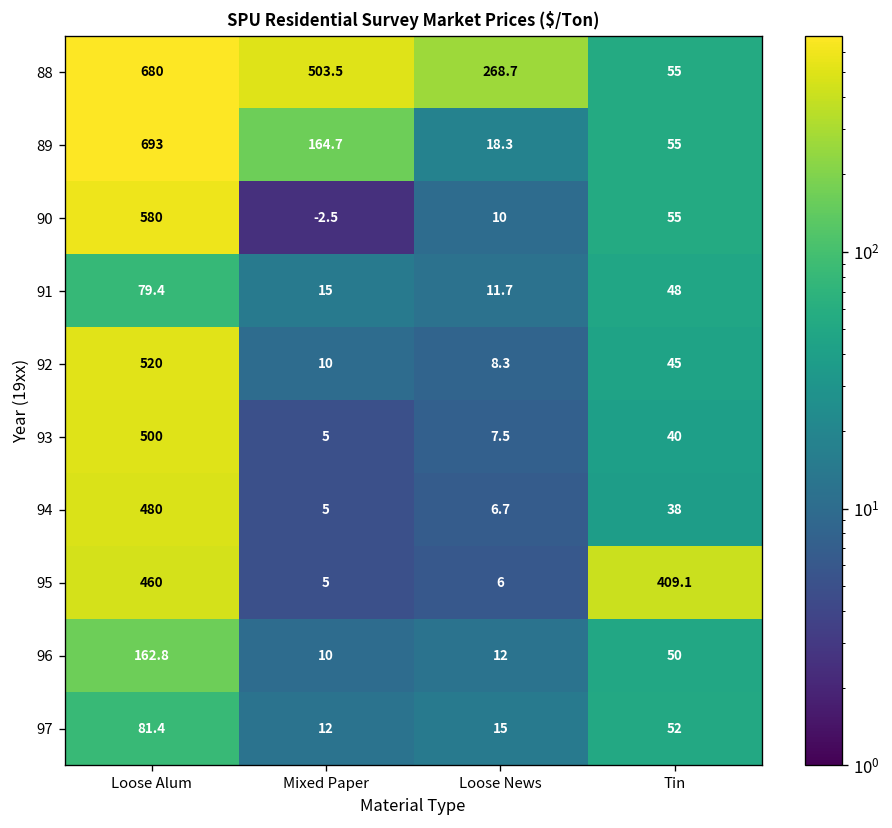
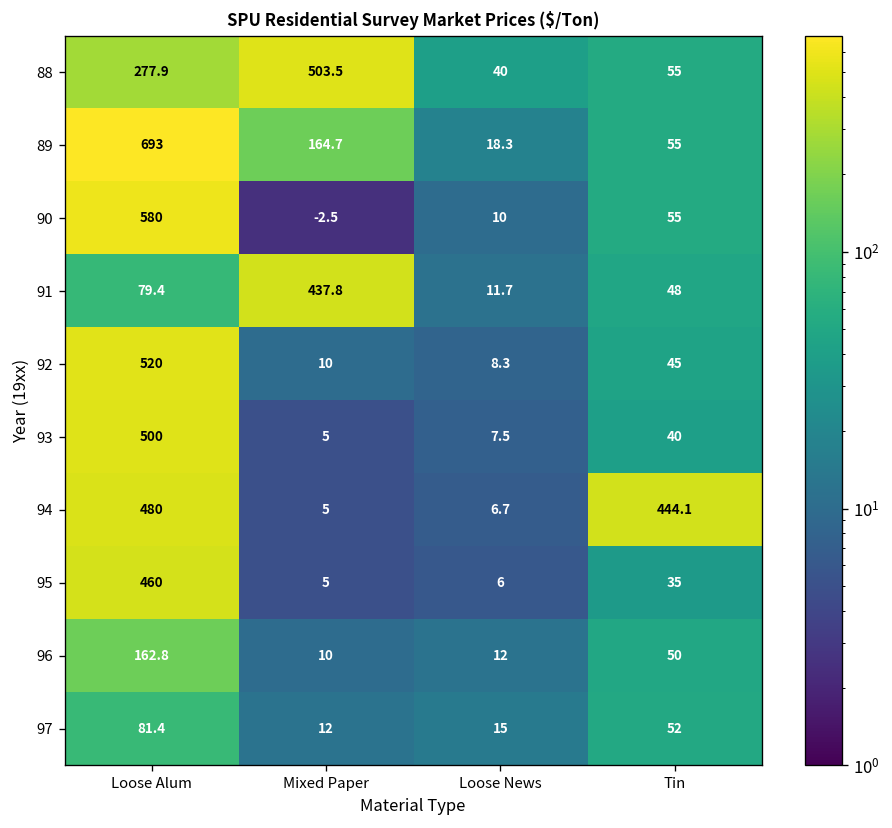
  {
    "88": {
-     "Loose Alum": 680,
+     "Loose Alum": 277.9,
      "Mixed Paper": 503.5,
-     "Loose News": 268.7,
+     "Loose News": 40,
      "Tin": 55
    },
    "89": {
      "Loose Alum": 693,
      "Mixed Paper": 164.7,
      "Loose News": 18.3,
      "Tin": 55
    },
    "90": {
      "Loose Alum": 580,
      "Mixed Paper": -2.5,
      "Loose News": 10,
      "Tin": 55
    },
    "91": {
      "Loose Alum": 79.4,
-     "Mixed Paper": 15,
+     "Mixed Paper": 437.8,
      "Loose News": 11.7,
      "Tin": 48
    },
    "92": {
      "Loose Alum": 520,
      "Mixed Paper": 10,
      "Loose News": 8.3,
      "Tin": 45
    },
    "93": {
      "Loose Alum": 500,
      "Mixed Paper": 5,
      "Loose News": 7.5,
      "Tin": 40
    },
    "94": {
      "Loose Alum": 480,
      "Mixed Paper": 5,
      "Loose News": 6.7,
-     "Tin": 38
+     "Tin": 444.1
    },
    "95": {
      "Loose Alum": 460,
      "Mixed Paper": 5,
      "Loose News": 6,
-     "Tin": 409.1
+     "Tin": 35
    },
    "96": {
      "Loose Alum": 162.8,
      "Mixed Paper": 10,
      "Loose News": 12,
      "Tin": 50
    },
    "97": {
      "Loose Alum": 81.4,
      "Mixed Paper": 12,
      "Loose News": 15,
      "Tin": 52
    }
  }
